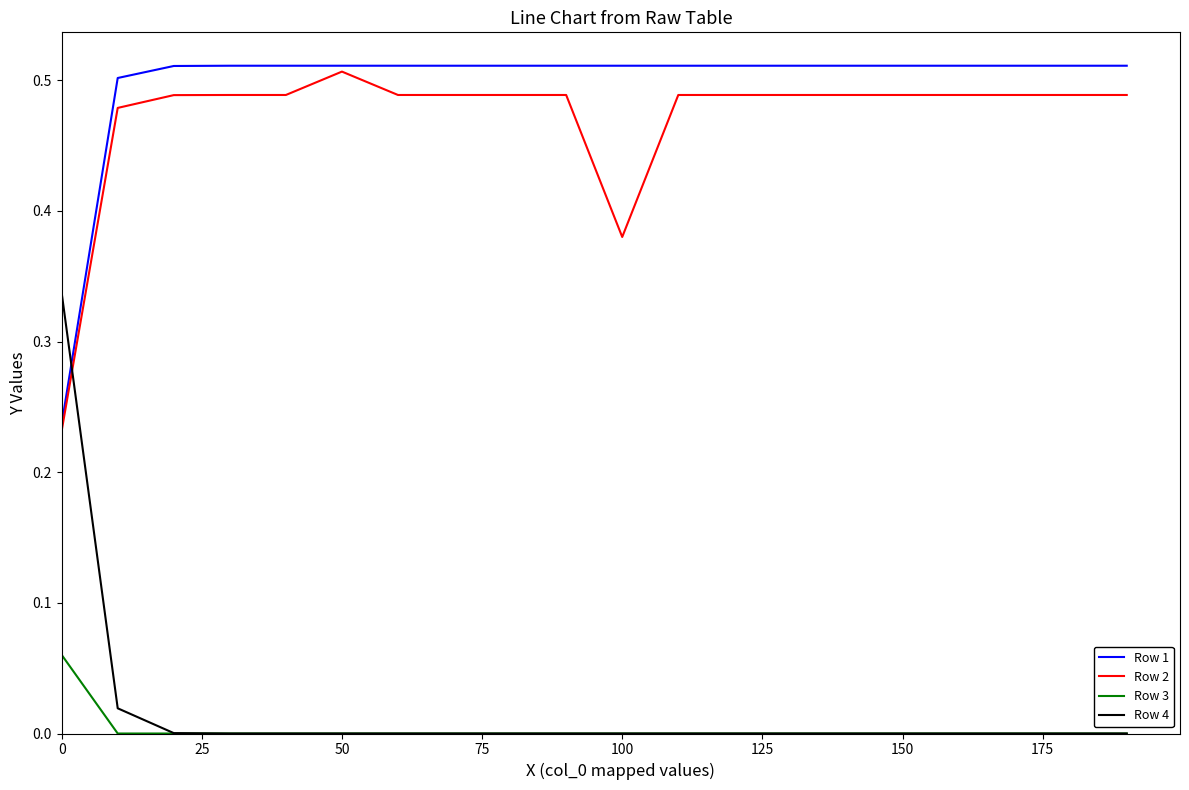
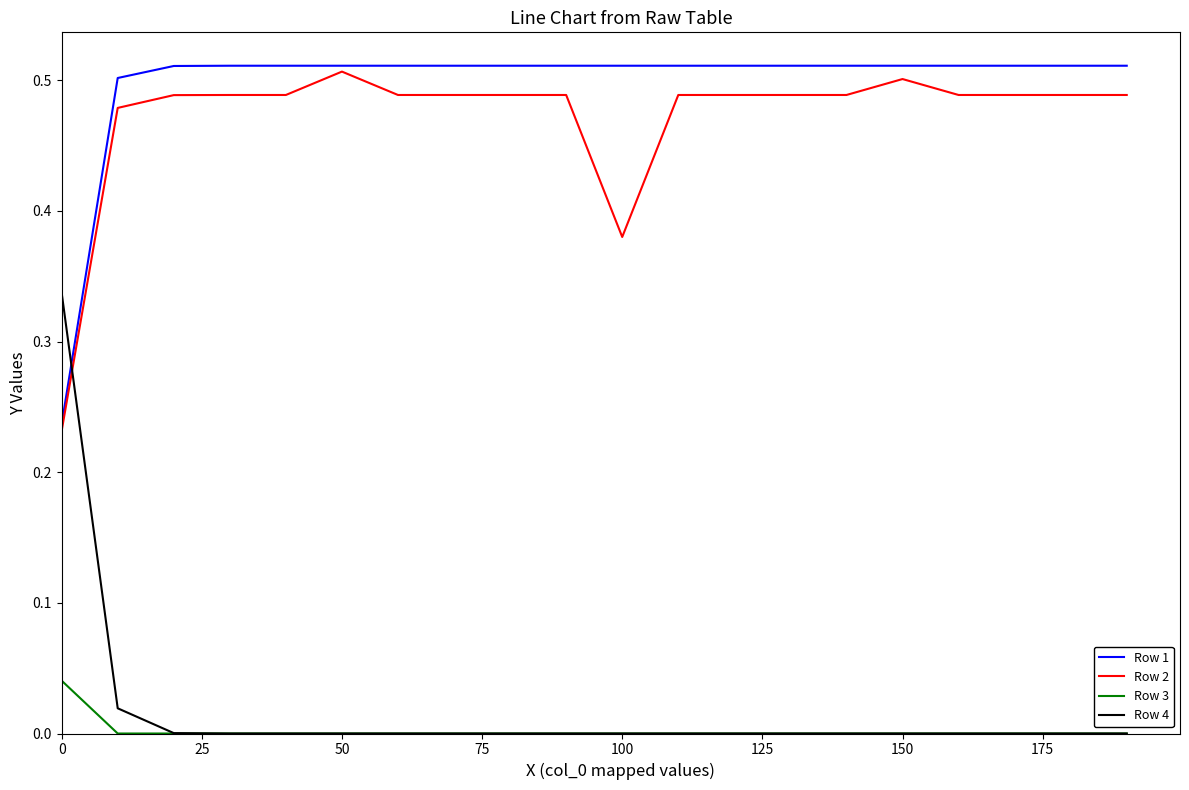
  {
    "Row 1": {
      "0": 0.237,
      "50": 0.511,
      "100": 0.511,
      "150": 0.511
    },
    "Row 2": {
      "0": 0.232,
      "50": 0.507,
      "100": 0.380,
-     "150": 0.489
+     "150": 0.501
    },
    "Row 3": {
-     "0": 0.060
+     "0": 0.040
    },
    "Row 4": {
      "0": 0.337
    }
  }
